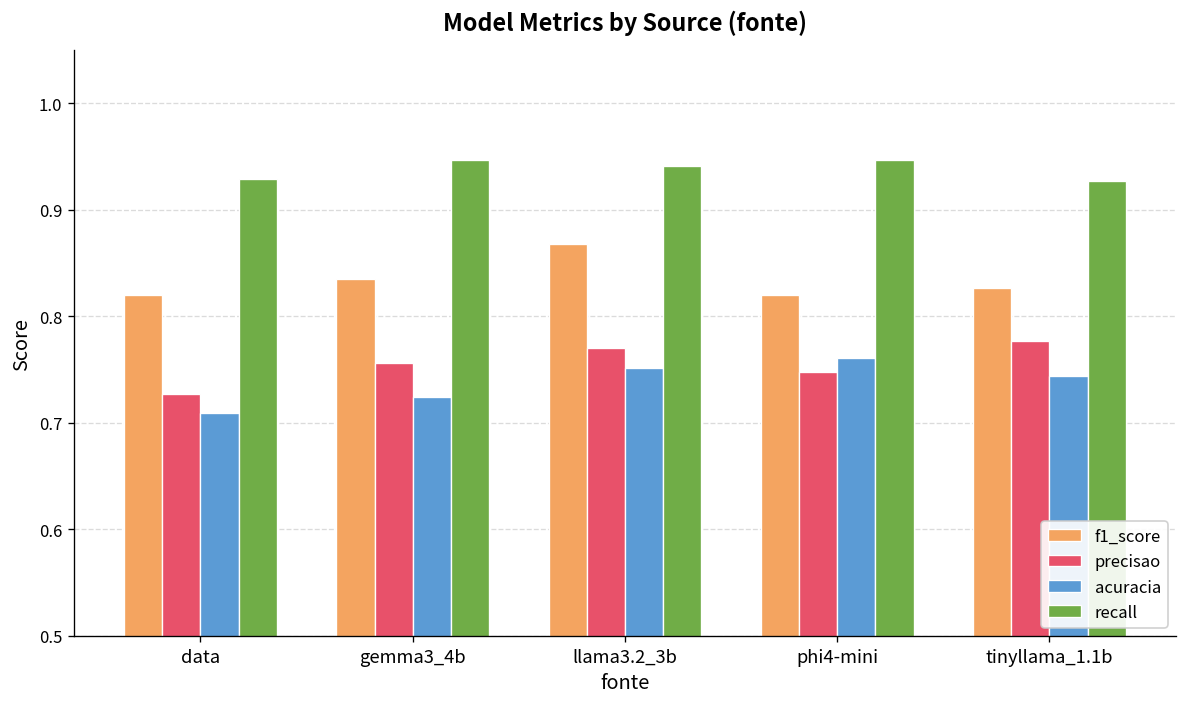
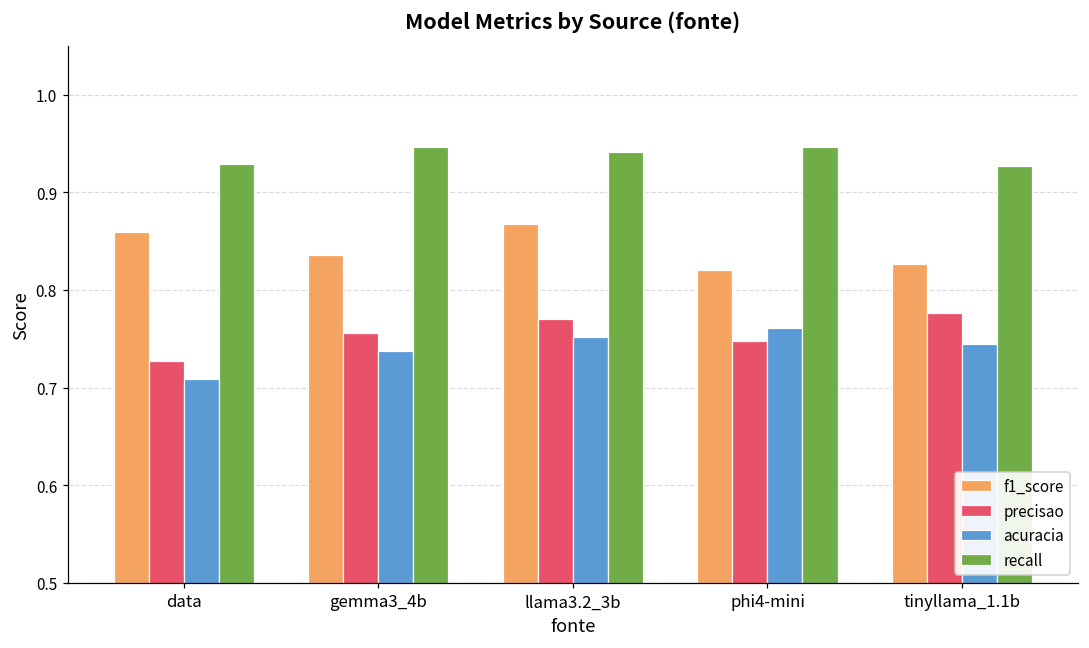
  {
    "f1_score": {
-     "data": 0.82,
+     "data": 0.86,
      "gemma3_4b": 0.84,
      "llama3.2_3b": 0.87,
      "phi4-mini": 0.82,
      "tinyllama_1.1b": 0.83
    },
    "precisao": {
      "data": 0.73,
      "gemma3_4b": 0.76,
      "llama3.2_3b": 0.77,
      "phi4-mini": 0.75,
      "tinyllama_1.1b": 0.78
    },
    "acuracia": {
      "data": 0.71,
-     "gemma3_4b": 0.72,
+     "gemma3_4b": 0.74,
      "llama3.2_3b": 0.75,
      "phi4-mini": 0.76,
      "tinyllama_1.1b": 0.74
    },
    "recall": {
      "data": 0.93,
      "gemma3_4b": 0.95,
      "llama3.2_3b": 0.94,
      "phi4-mini": 0.95,
      "tinyllama_1.1b": 0.93
    }
  }
